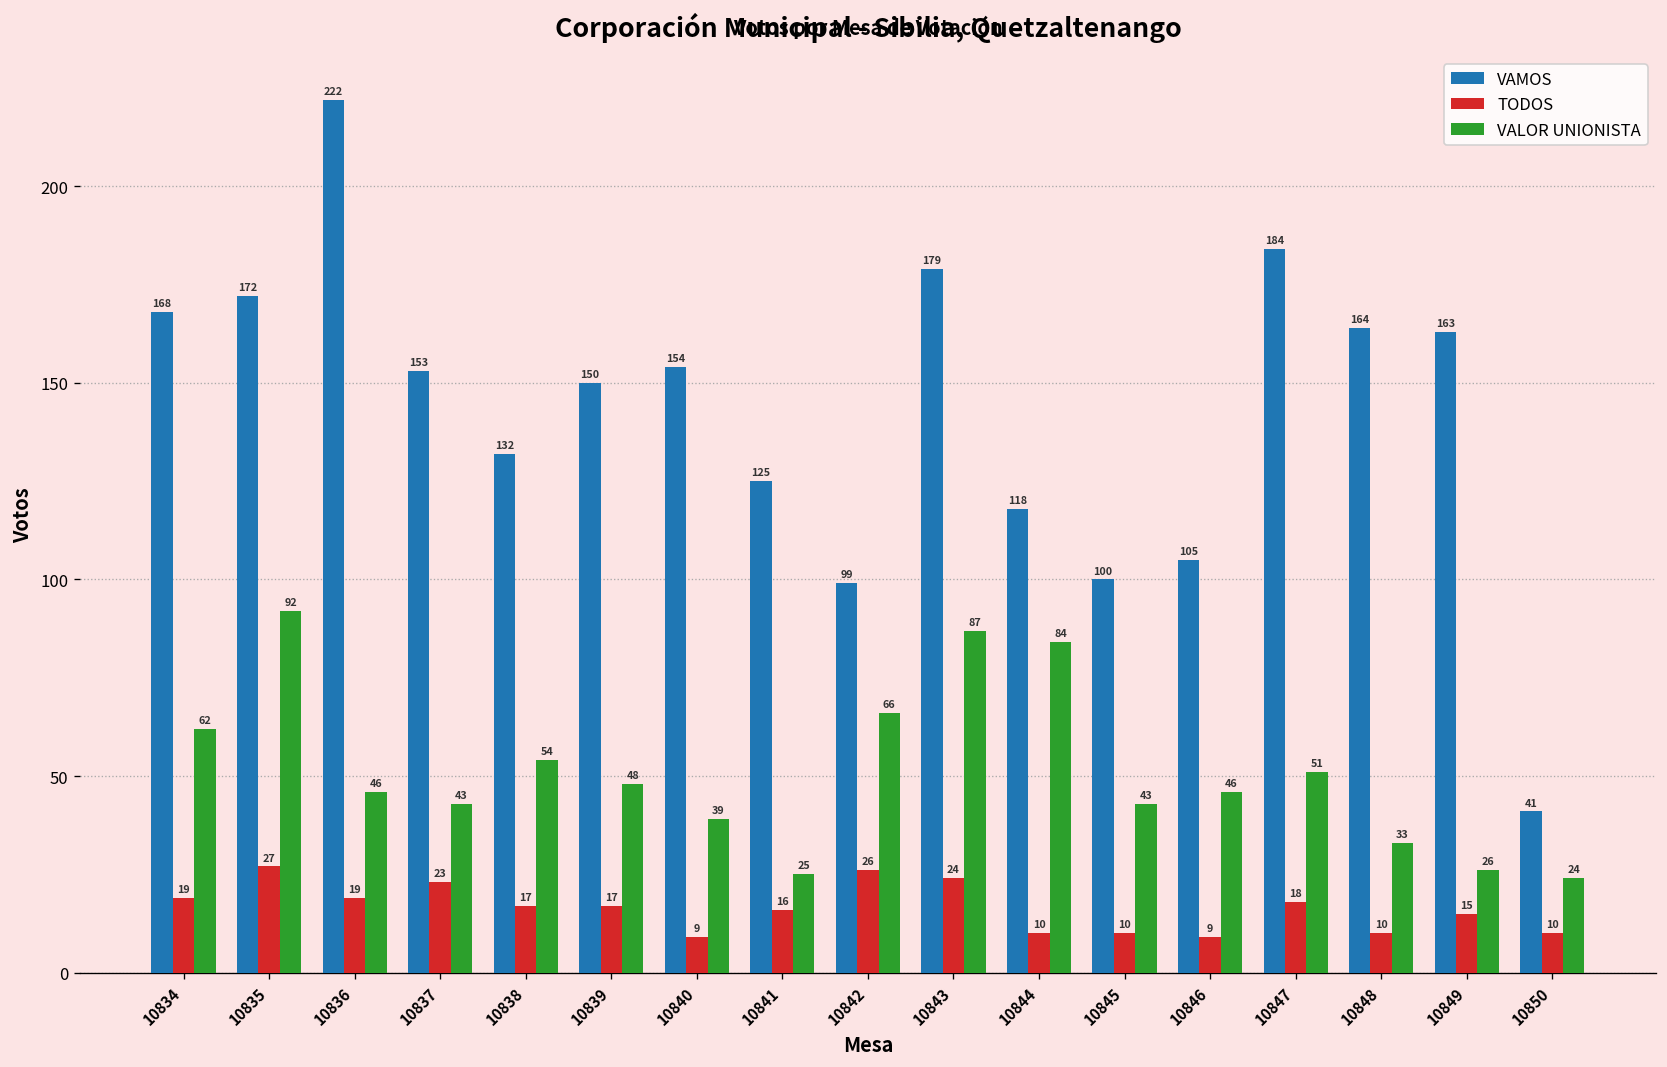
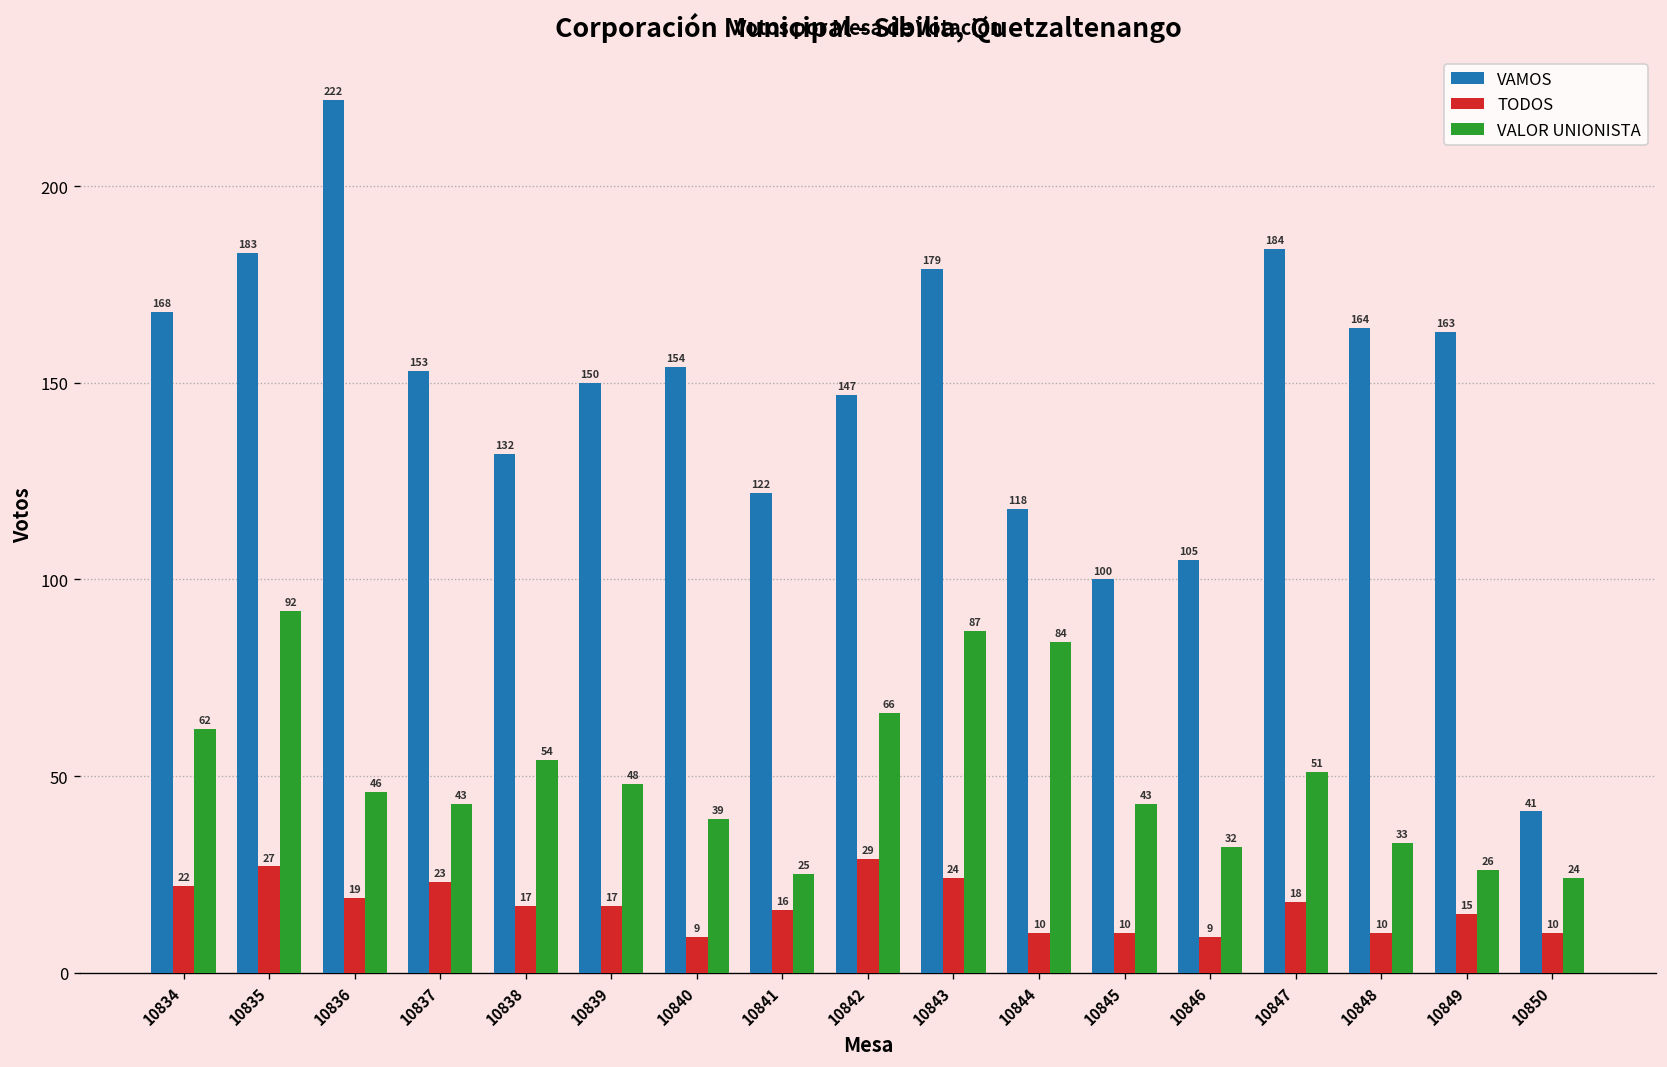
  {
    "VAMOS": {
      "10834": 168,
-     "10835": 172,
+     "10835": 183,
      "10836": 222,
      "10837": 153,
      "10838": 132,
      "10839": 150,
      "10840": 154,
-     "10841": 125,
-     "10842": 99,
+     "10841": 122,
+     "10842": 147,
      "10843": 179,
      "10844": 118,
      "10845": 100,
      "10846": 105,
      "10847": 184,
      "10848": 164,
      "10849": 163,
      "10850": 41
    },
    "TODOS": {
-     "10834": 19,
+     "10834": 22,
      "10835": 27,
      "10836": 19,
      "10837": 23,
      "10838": 17,
      "10839": 17,
      "10840": 9,
      "10841": 16,
-     "10842": 26,
+     "10842": 29,
      "10843": 24,
      "10844": 10,
      "10845": 10,
      "10846": 9,
      "10847": 18,
      "10848": 10,
      "10849": 15,
      "10850": 10
    },
    "VALOR UNIONISTA": {
      "10834": 62,
      "10835": 92,
      "10836": 46,
      "10837": 43,
      "10838": 54,
      "10839": 48,
      "10840": 39,
      "10841": 25,
      "10842": 66,
      "10843": 87,
      "10844": 84,
      "10845": 43,
-     "10846": 46,
+     "10846": 32,
      "10847": 51,
      "10848": 33,
      "10849": 26,
      "10850": 24
    }
  }
